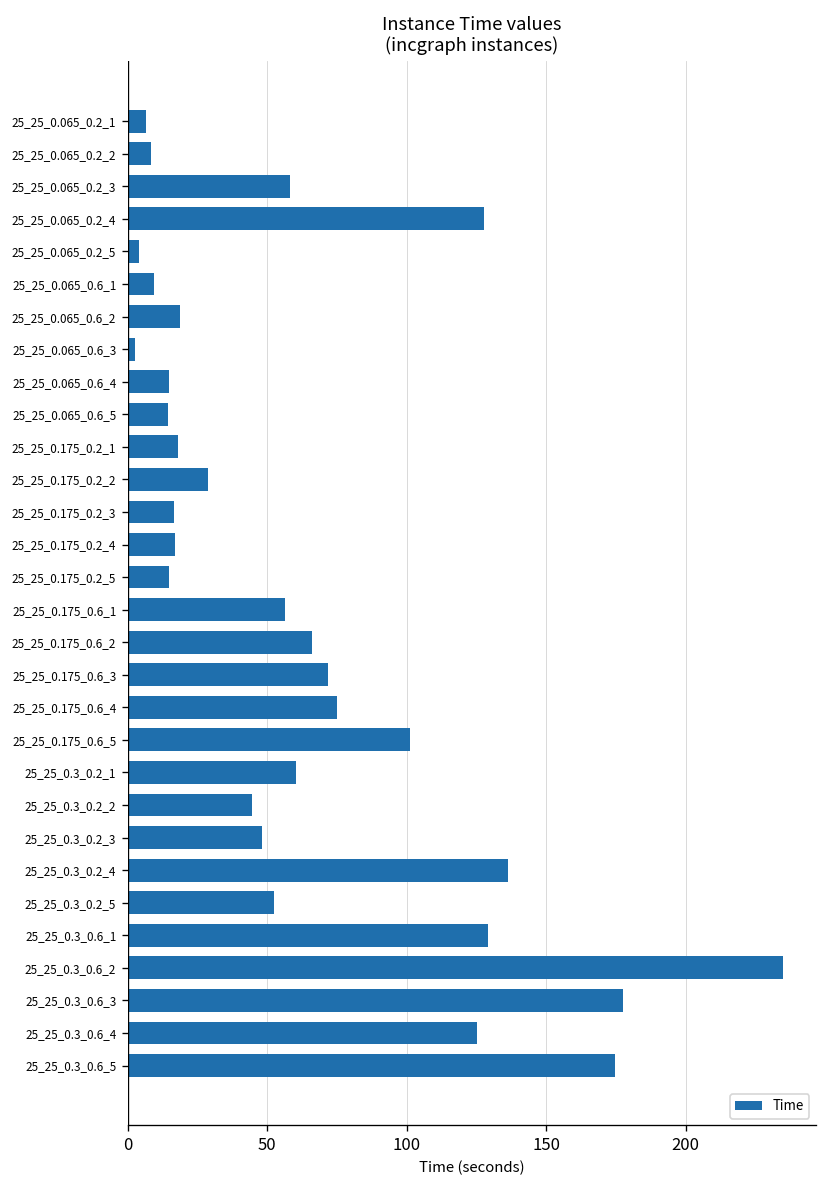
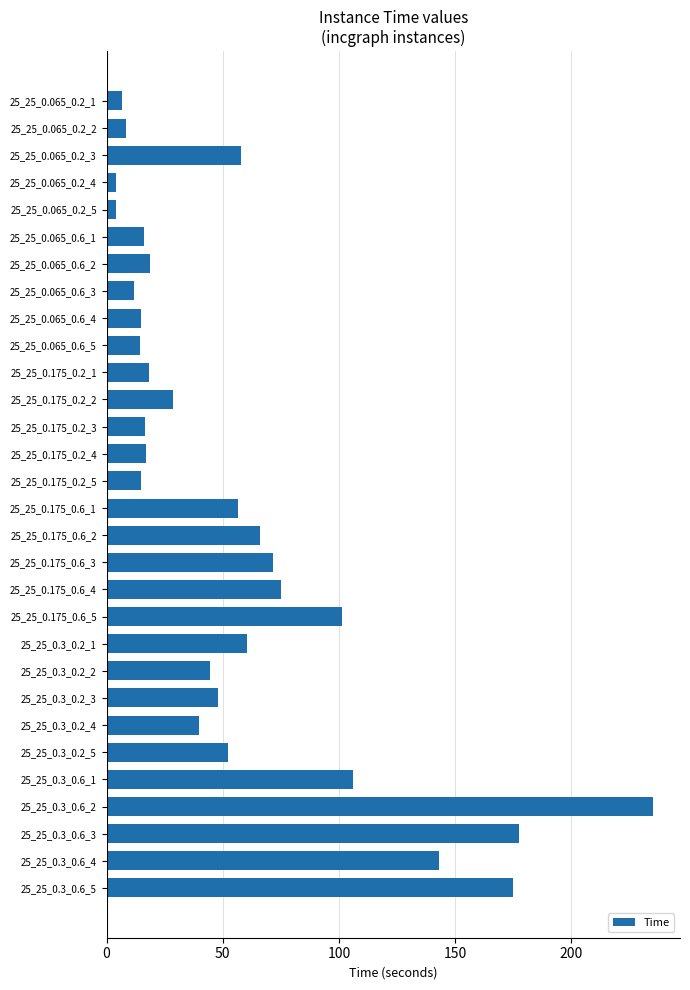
  {
    "25_25_0.065_0.2_1": 7,
    "25_25_0.065_0.2_2": 8,
    "25_25_0.065_0.2_3": 58,
-   "25_25_0.065_0.2_4": 128,
+   "25_25_0.065_0.2_4": 4,
    "25_25_0.065_0.2_5": 4,
-   "25_25_0.065_0.6_1": 9,
+   "25_25_0.065_0.6_1": 16,
    "25_25_0.065_0.6_2": 19,
-   "25_25_0.065_0.6_3": 2,
+   "25_25_0.065_0.6_3": 12,
    "25_25_0.065_0.6_4": 15,
    "25_25_0.065_0.6_5": 14,
    "25_25_0.175_0.2_1": 18,
    "25_25_0.175_0.2_2": 29,
    "25_25_0.175_0.2_3": 17,
    "25_25_0.175_0.2_4": 17,
    "25_25_0.175_0.2_5": 15,
    "25_25_0.175_0.6_1": 56,
    "25_25_0.175_0.6_2": 66,
    "25_25_0.175_0.6_3": 72,
    "25_25_0.175_0.6_4": 75,
    "25_25_0.175_0.6_5": 101,
    "25_25_0.3_0.2_1": 60,
    "25_25_0.3_0.2_2": 45,
    "25_25_0.3_0.2_3": 48,
-   "25_25_0.3_0.2_4": 136,
+   "25_25_0.3_0.2_4": 40,
    "25_25_0.3_0.2_5": 52,
-   "25_25_0.3_0.6_1": 129,
+   "25_25_0.3_0.6_1": 106,
    "25_25_0.3_0.6_2": 235,
    "25_25_0.3_0.6_3": 178,
-   "25_25_0.3_0.6_4": 125,
+   "25_25_0.3_0.6_4": 143,
    "25_25_0.3_0.6_5": 175
  }
